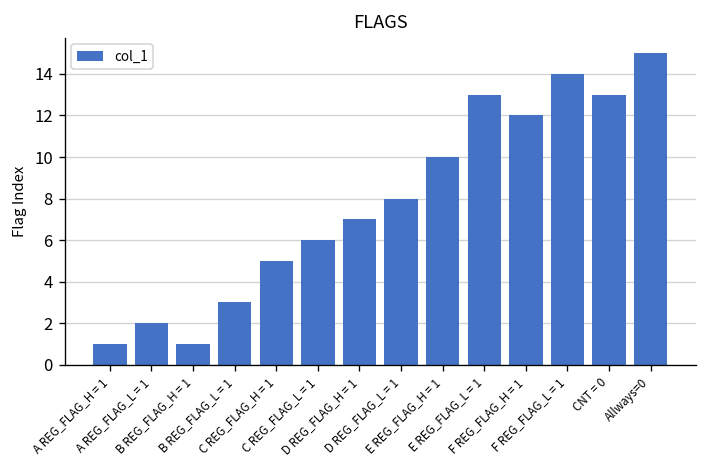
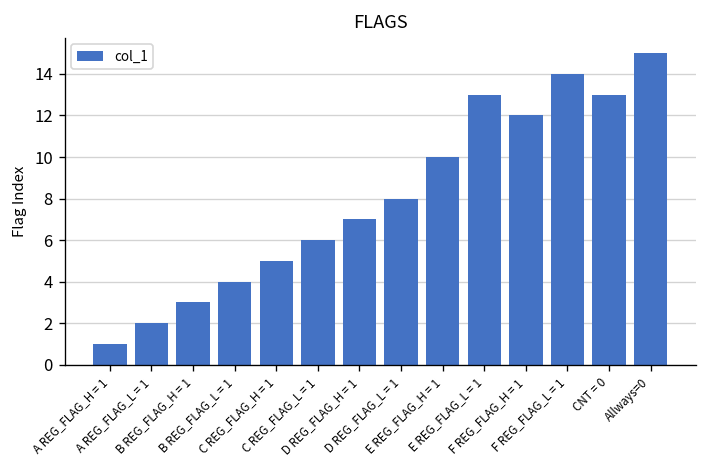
  {
    "A REG_FLAG_H = 1": 1,
    "A REG_FLAG_L = 1": 2,
-   "B REG_FLAG_H = 1": 1,
-   "B REG_FLAG_L = 1": 3,
+   "B REG_FLAG_H = 1": 3,
+   "B REG_FLAG_L = 1": 4,
    "C REG_FLAG_H = 1": 5,
    "C REG_FLAG_L = 1": 6,
    "D REG_FLAG_H = 1": 7,
    "D REG_FLAG_L = 1": 8,
    "E REG_FLAG_H = 1": 10,
    "E REG_FLAG_L = 1": 13,
    "F REG_FLAG_H = 1": 12,
    "F REG_FLAG_L = 1": 14,
    "CNT = 0": 13,
    "Allways=0": 15
  }
